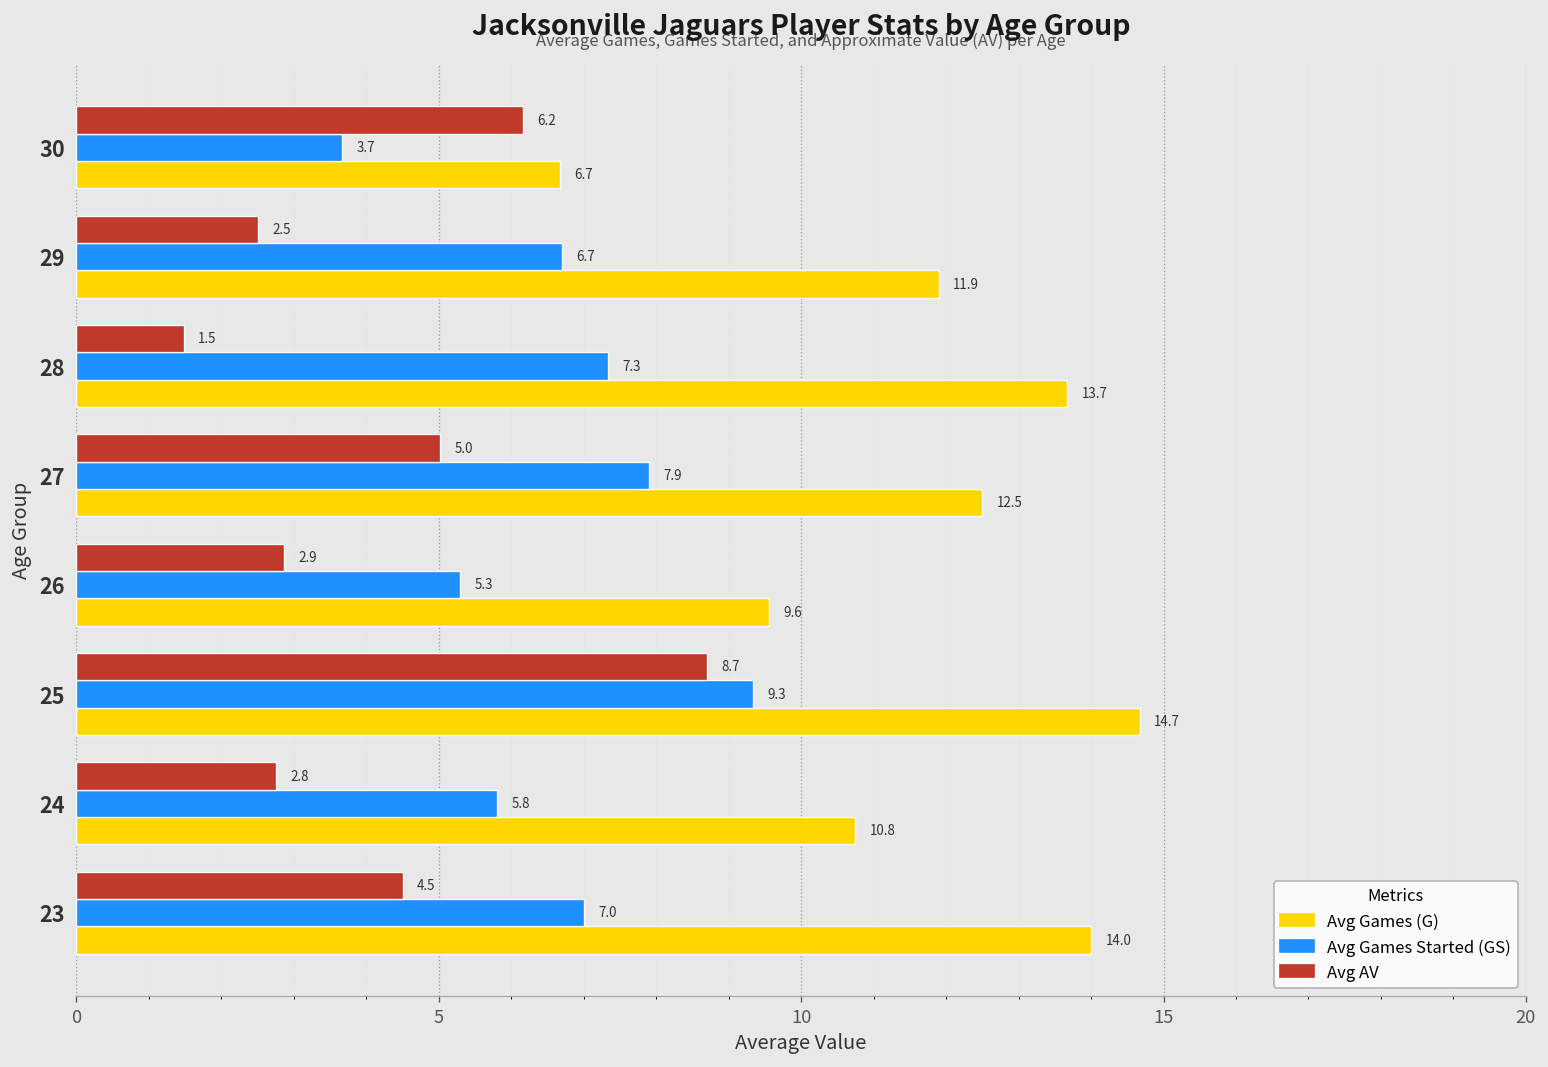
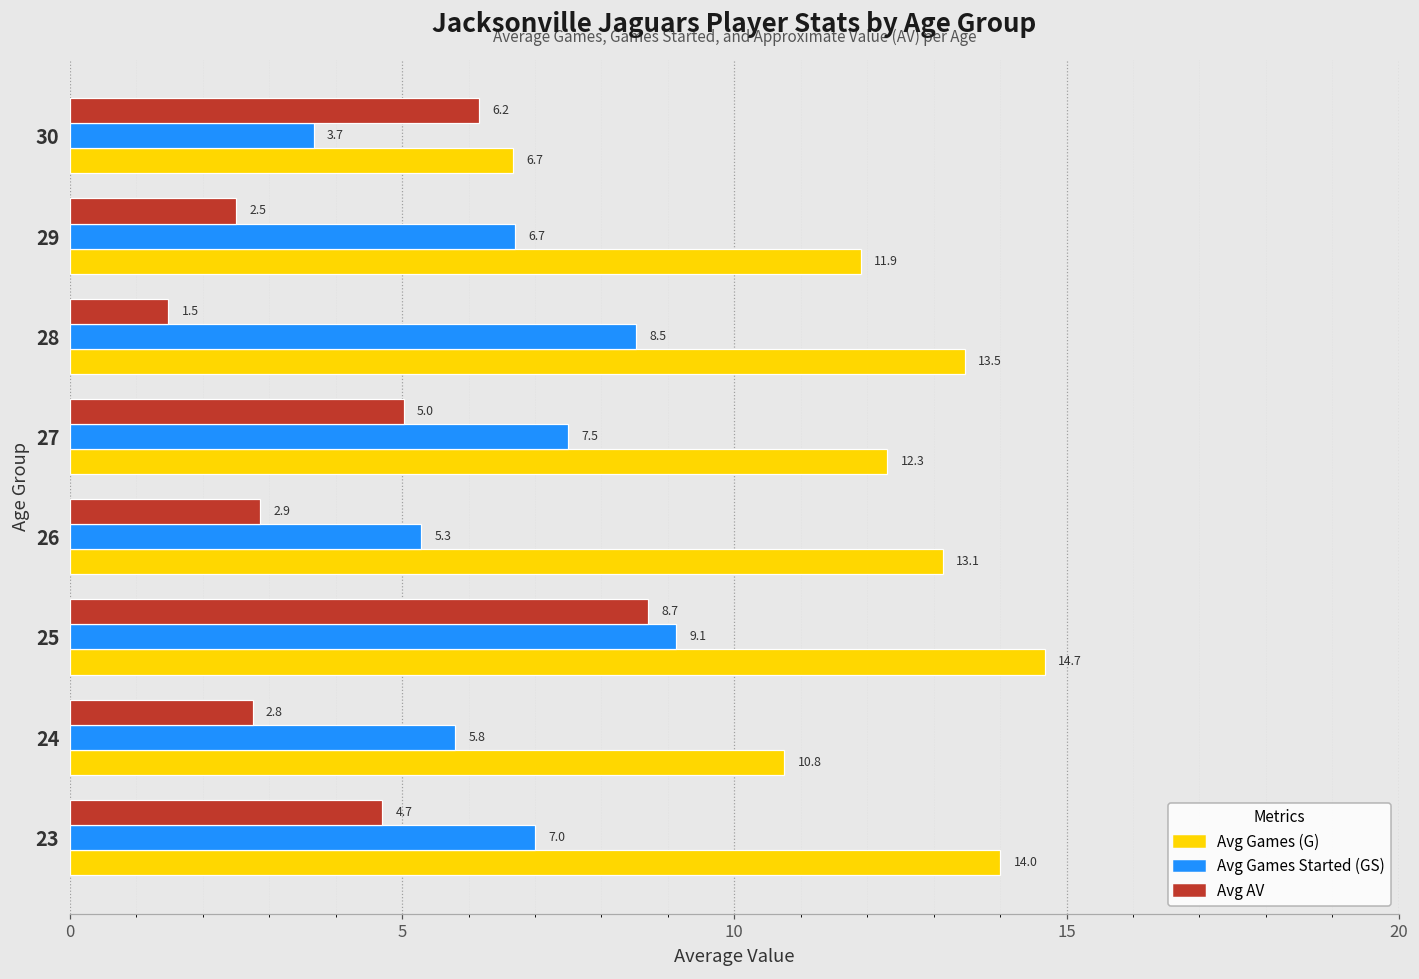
  {
    "Avg Games (G)": {
      "30": 6.7,
      "29": 11.9,
-     "28": 13.7,
-     "27": 12.5,
-     "26": 9.6,
+     "28": 13.5,
+     "27": 12.3,
+     "26": 13.1,
      "25": 14.7,
      "24": 10.8,
      "23": 14.0
    },
    "Avg Games Started (GS)": {
      "30": 3.7,
      "29": 6.7,
-     "28": 7.3,
-     "27": 7.9,
+     "28": 8.5,
+     "27": 7.5,
      "26": 5.3,
-     "25": 9.3,
+     "25": 9.1,
      "24": 5.8,
      "23": 7.0
    },
    "Avg AV": {
      "30": 6.2,
      "29": 2.5,
      "28": 1.5,
      "27": 5.0,
      "26": 2.9,
      "25": 8.7,
      "24": 2.8,
-     "23": 4.5
+     "23": 4.7
    }
  }
